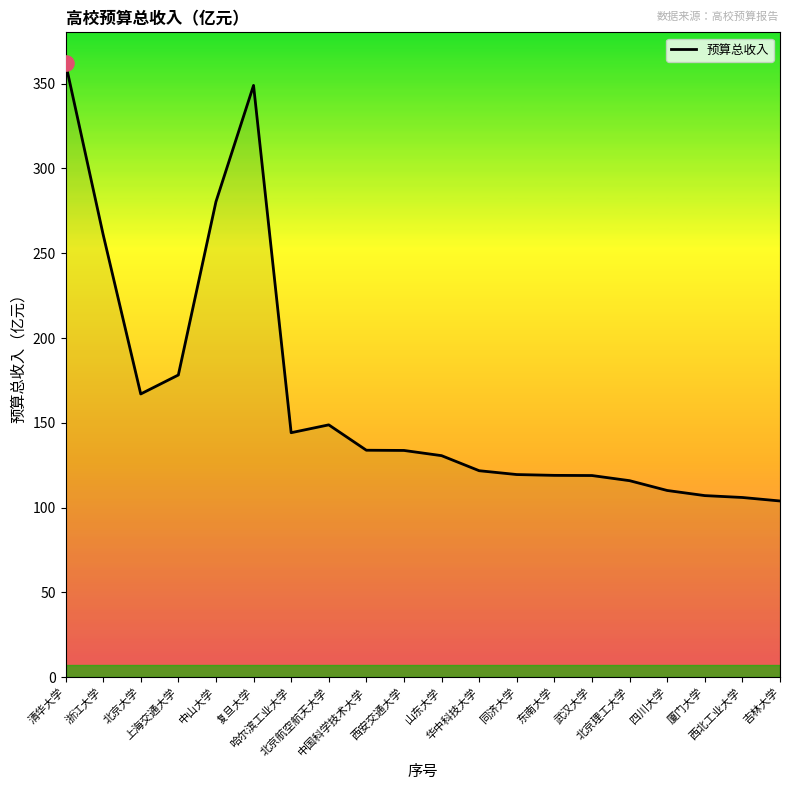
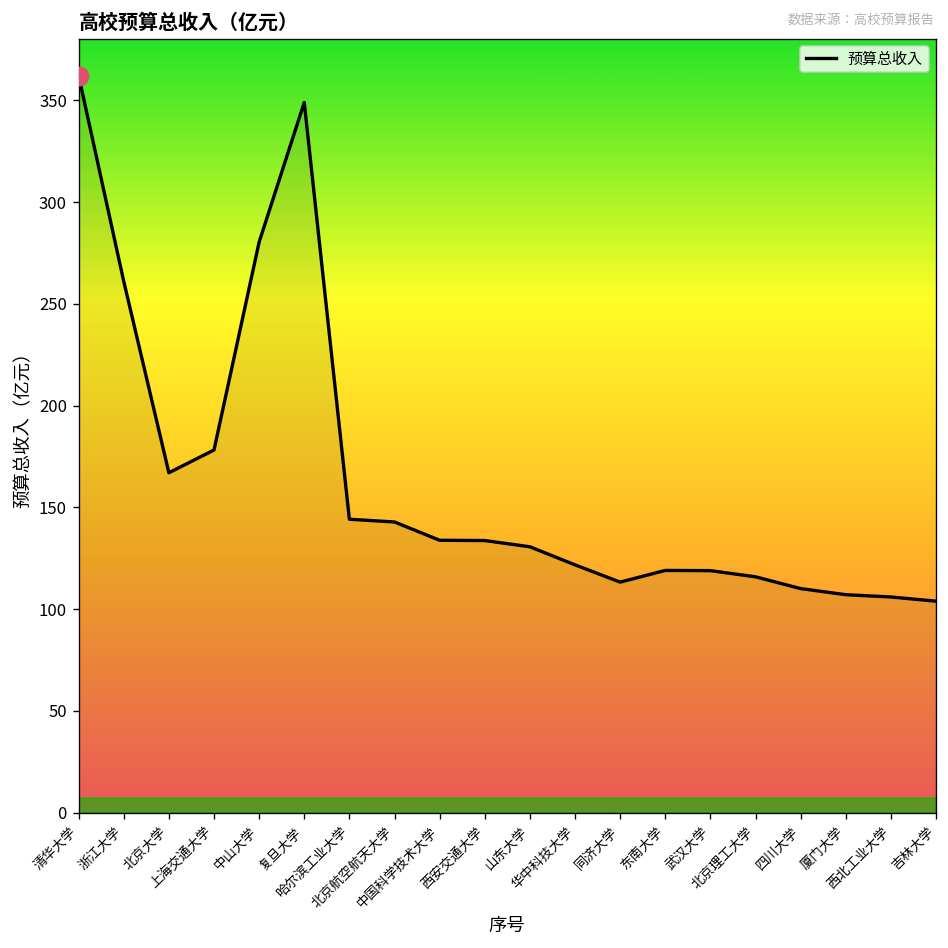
  {
    "预算总收入": {
      "浙江大学": 261,
      "北京大学": 167,
      "上海交通大学": 178,
      "中山大学": 280,
      "复旦大学": 349,
      "哈尔滨工业大学": 144,
-     "北京航空航天大学": 149,
+     "北京航空航天大学": 143,
      "中国科学技术大学": 134,
      "西安交通大学": 134,
      "山东大学": 131,
      "华中科技大学": 122,
-     "同济大学": 120,
+     "同济大学": 113,
      "东南大学": 119,
      "武汉大学": 119,
      "北京理工大学": 116,
      "四川大学": 110,
      "厦门大学": 107,
      "西北工业大学": 106,
      "吉林大学": 104
    }
  }
